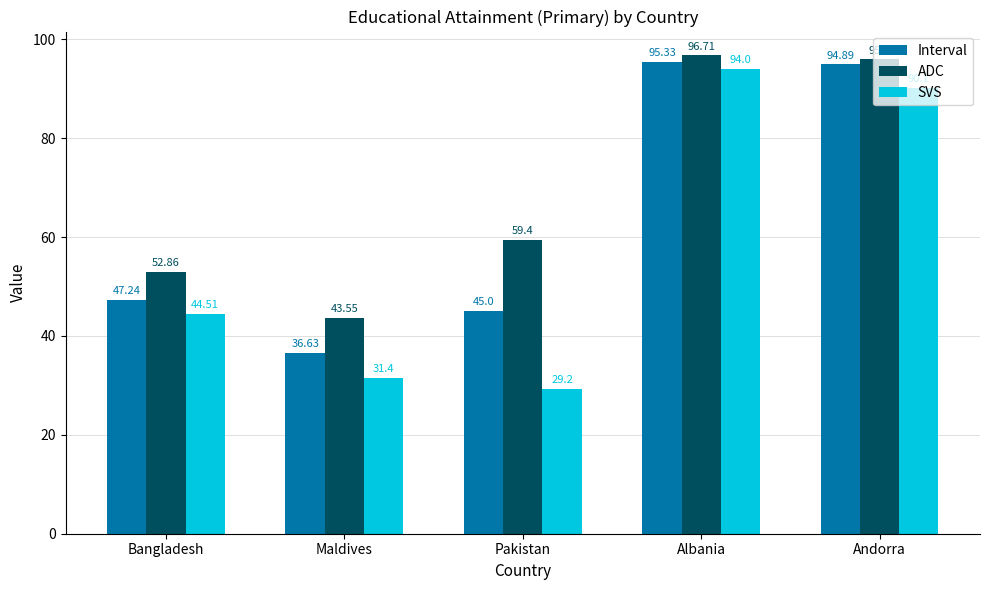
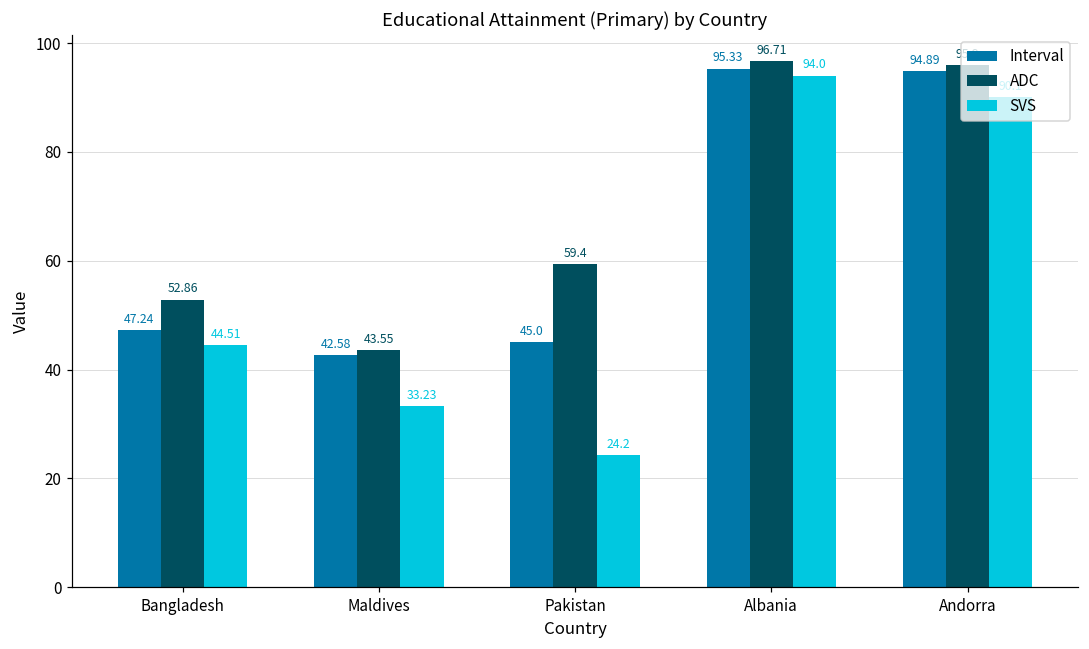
  {
    "Interval": {
      "Bangladesh": 47.24,
-     "Maldives": 36.63,
+     "Maldives": 42.58,
      "Pakistan": 45.0,
      "Albania": 95.33,
      "Andorra": 94.89
    },
    "ADC": {
      "Bangladesh": 52.86,
      "Maldives": 43.55,
      "Pakistan": 59.4,
      "Albania": 96.71
    },
    "SVS": {
      "Bangladesh": 44.51,
-     "Maldives": 31.4,
-     "Pakistan": 29.2,
+     "Maldives": 33.23,
+     "Pakistan": 24.2,
      "Albania": 94.0
    }
  }
